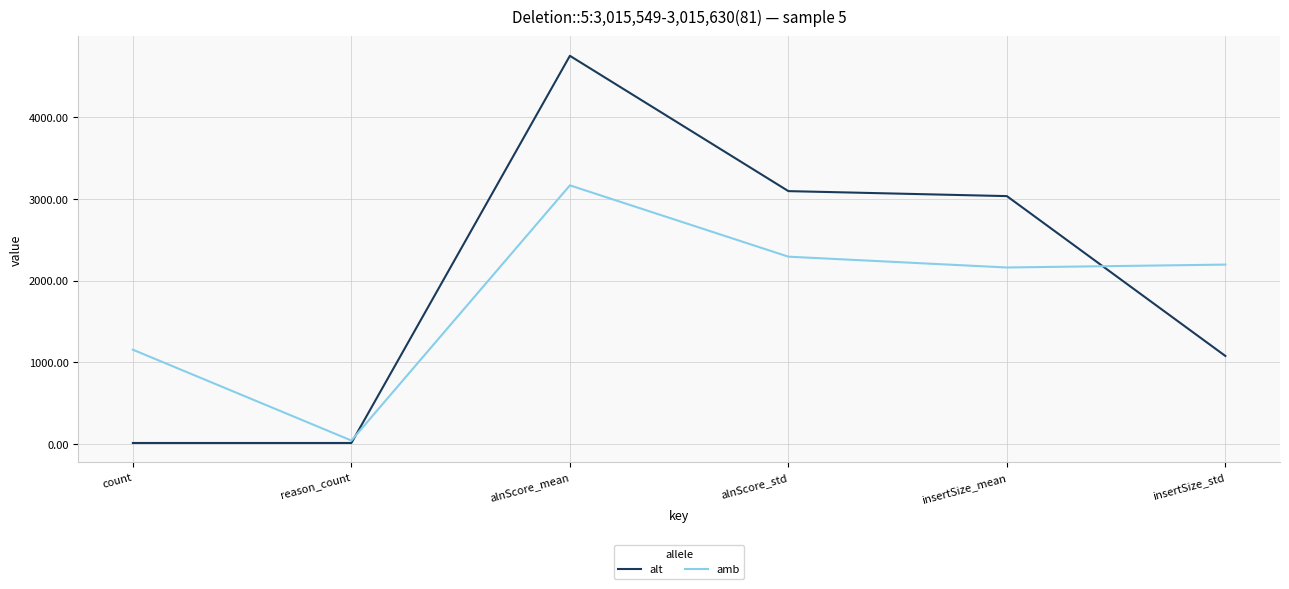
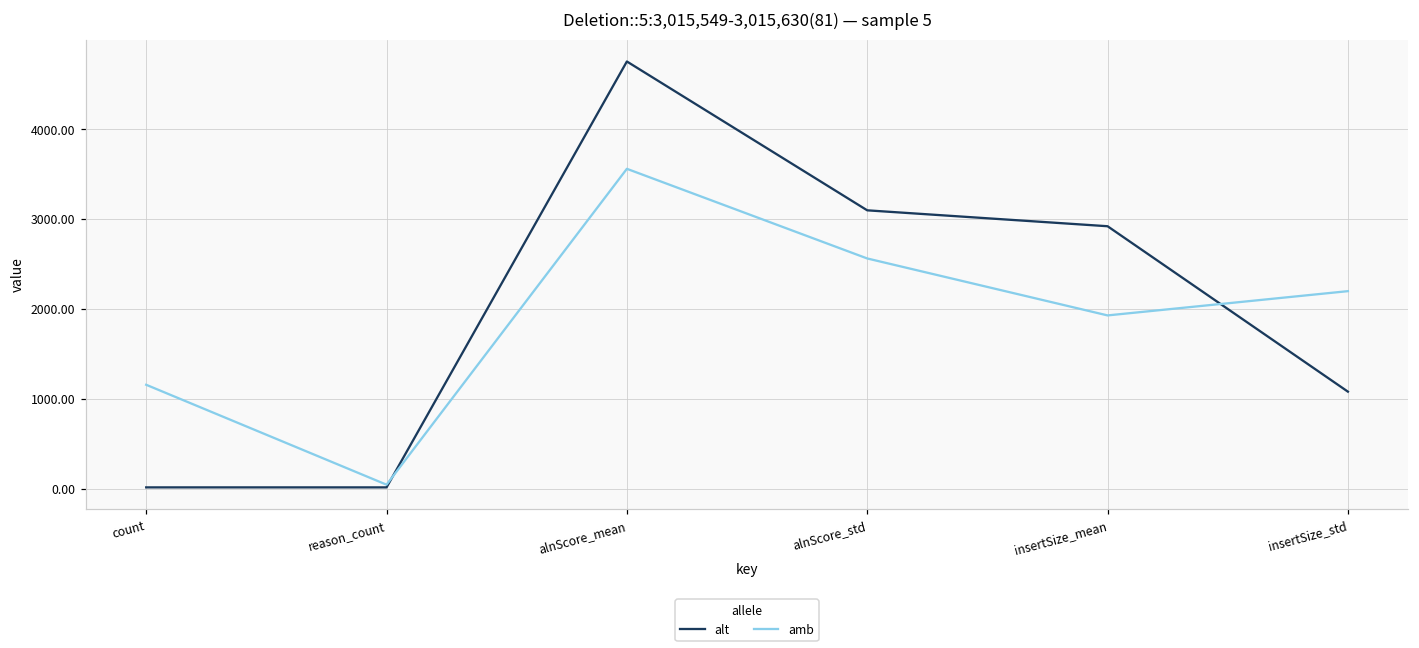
  {
    "alt": {
      "count": 0,
      "alnScore_mean": 4800,
      "alnScore_std": 3100,
-     "insertSize_mean": 3000,
+     "insertSize_mean": 2900,
      "insertSize_std": 1100
    },
    "amb": {
      "count": 1200,
-     "alnScore_mean": 3200,
-     "alnScore_std": 2300,
-     "insertSize_mean": 2200,
+     "alnScore_mean": 3600,
+     "alnScore_std": 2600,
+     "insertSize_mean": 1900,
      "insertSize_std": 2200
    }
  }
